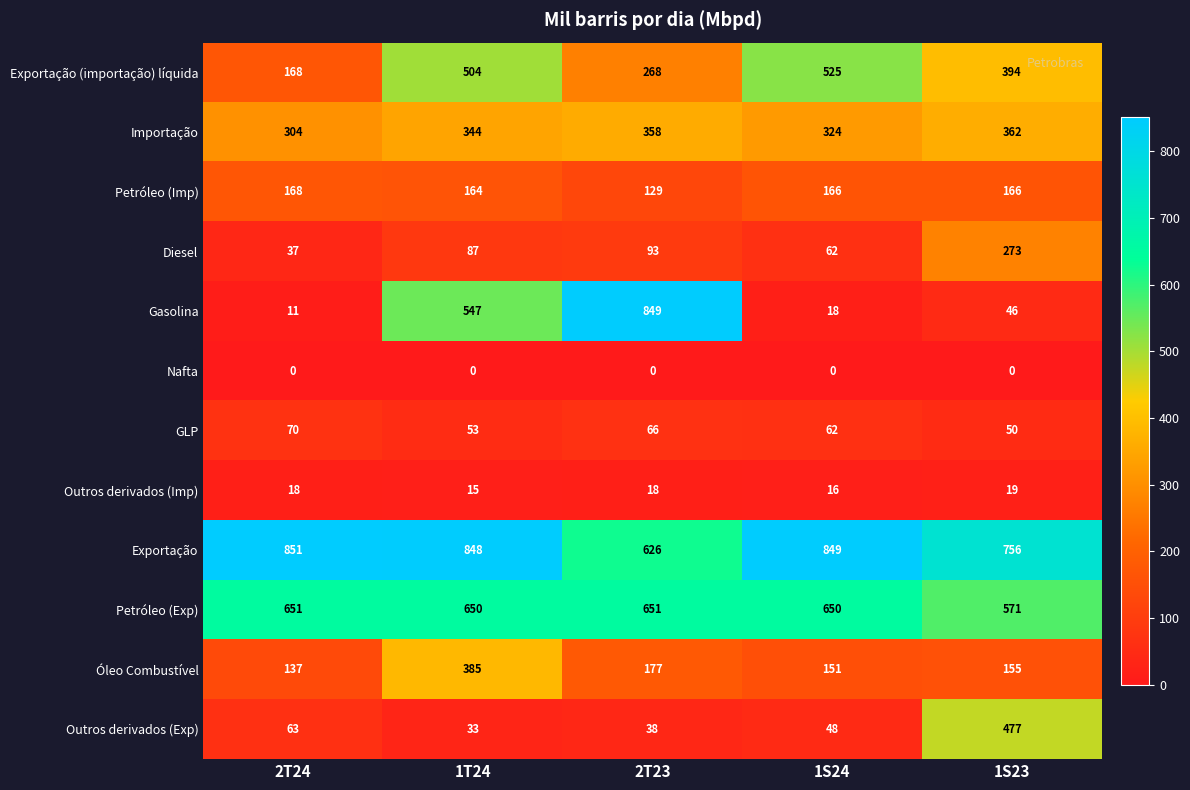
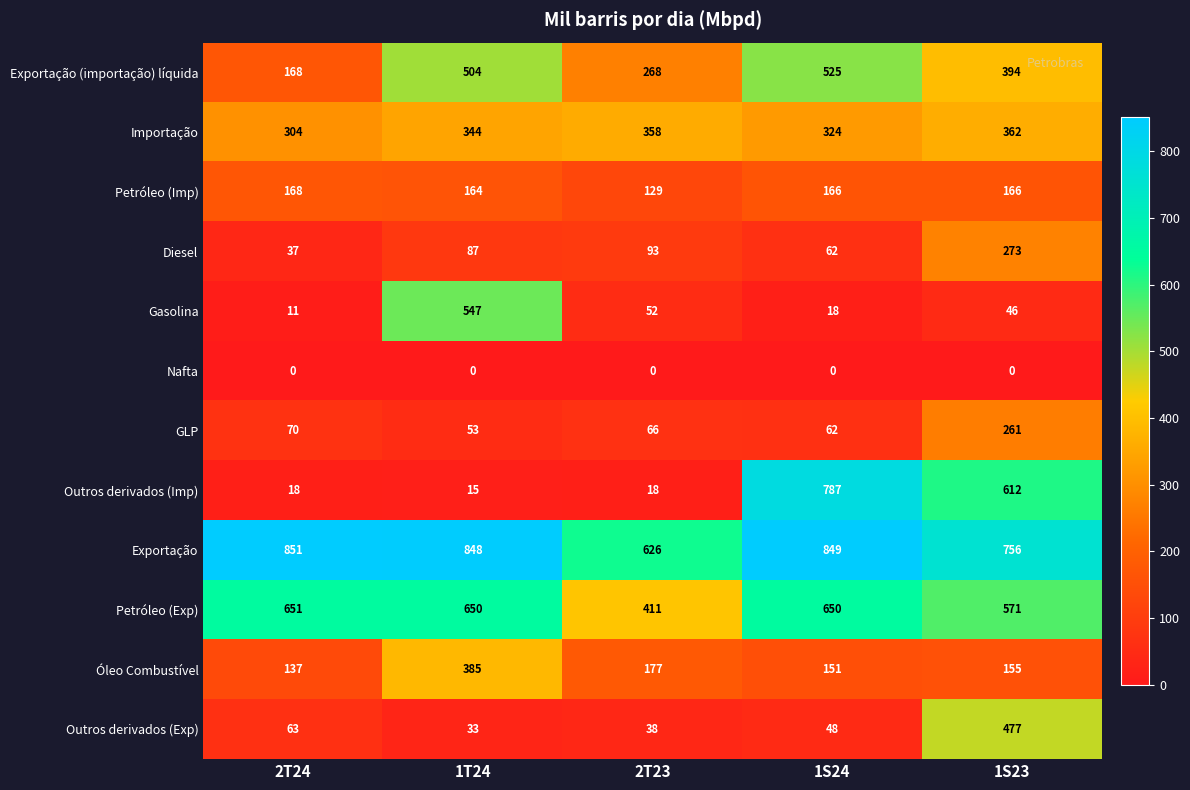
  {
    "Exportação (importação) líquida": {
      "2T24": 168,
      "1T24": 504,
      "2T23": 268,
      "1S24": 525
    },
    "Importação": {
      "2T24": 304,
      "1T24": 344,
      "2T23": 358,
      "1S24": 324,
      "1S23": 362
    },
    "Petróleo (Imp)": {
      "2T24": 168,
      "1T24": 164,
      "2T23": 129,
      "1S24": 166,
      "1S23": 166
    },
    "Diesel": {
      "2T24": 37,
      "1T24": 87,
      "2T23": 93,
      "1S24": 62,
      "1S23": 273
    },
    "Gasolina": {
      "2T24": 11,
      "1T24": 547,
-     "2T23": 849,
+     "2T23": 52,
      "1S24": 18,
      "1S23": 46
    },
    "Nafta": {
      "2T24": 0,
      "1T24": 0,
      "2T23": 0,
      "1S24": 0,
      "1S23": 0
    },
    "GLP": {
      "2T24": 70,
      "1T24": 53,
      "2T23": 66,
      "1S24": 62,
-     "1S23": 50
+     "1S23": 261
    },
    "Outros derivados (Imp)": {
      "2T24": 18,
      "1T24": 15,
      "2T23": 18,
-     "1S24": 16,
-     "1S23": 19
+     "1S24": 787,
+     "1S23": 612
    },
    "Exportação": {
      "2T24": 851,
      "1T24": 848,
      "2T23": 626,
      "1S24": 849,
      "1S23": 756
    },
    "Petróleo (Exp)": {
      "2T24": 651,
      "1T24": 650,
-     "2T23": 651,
+     "2T23": 411,
      "1S24": 650,
      "1S23": 571
    },
    "Óleo Combustível": {
      "2T24": 137,
      "1T24": 385,
      "2T23": 177,
      "1S24": 151,
      "1S23": 155
    },
    "Outros derivados (Exp)": {
      "2T24": 63,
      "1T24": 33,
      "2T23": 38,
      "1S24": 48,
      "1S23": 477
    }
  }
